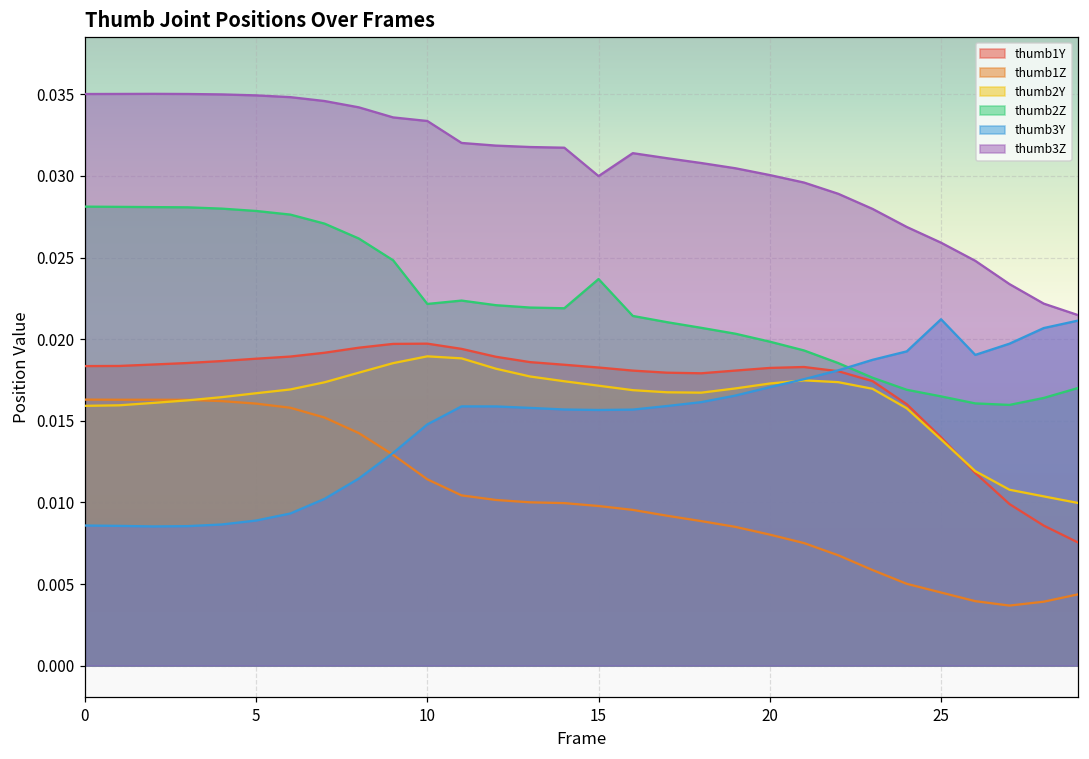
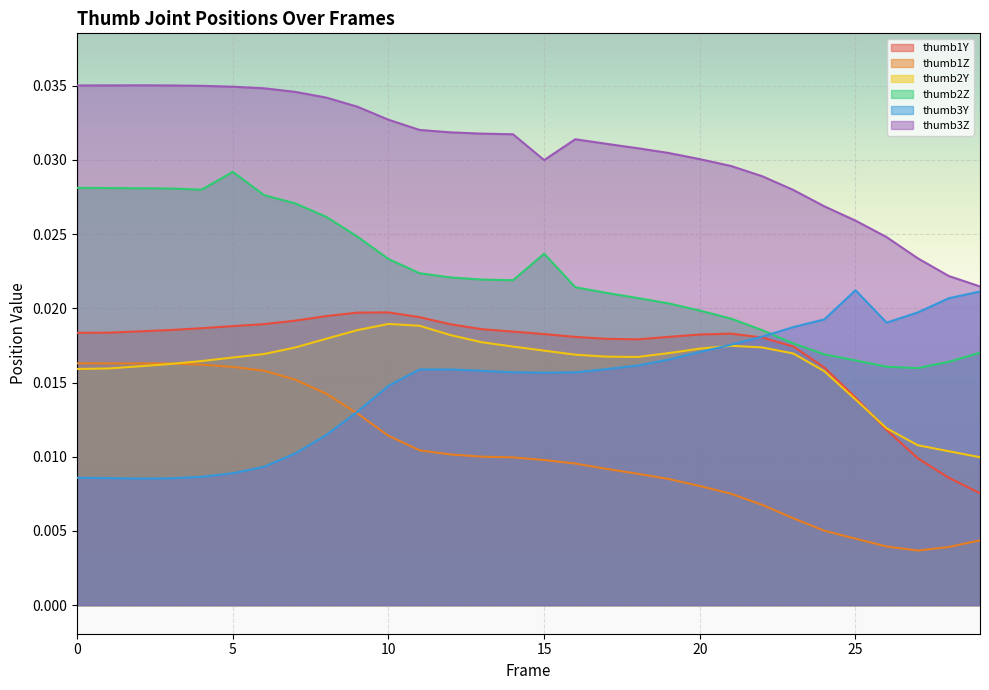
  {
    "thumb2Z": {
      "0": 0.0281,
-     "5": 0.0279,
-     "10": 0.0222,
+     "5": 0.0292,
+     "10": 0.0233,
      "15": 0.0237,
      "20": 0.0198,
      "25": 0.0165
    },
    "thumb3Y": {
      "0": 0.0086,
      "5": 0.0089,
      "10": 0.0148,
      "15": 0.0157,
      "20": 0.0171,
      "25": 0.0212
    },
    "thumb3Z": {
      "0": 0.0350,
      "5": 0.0349,
-     "10": 0.0334,
+     "10": 0.0327,
      "15": 0.0300,
      "20": 0.0300,
      "25": 0.0259
    }
  }
